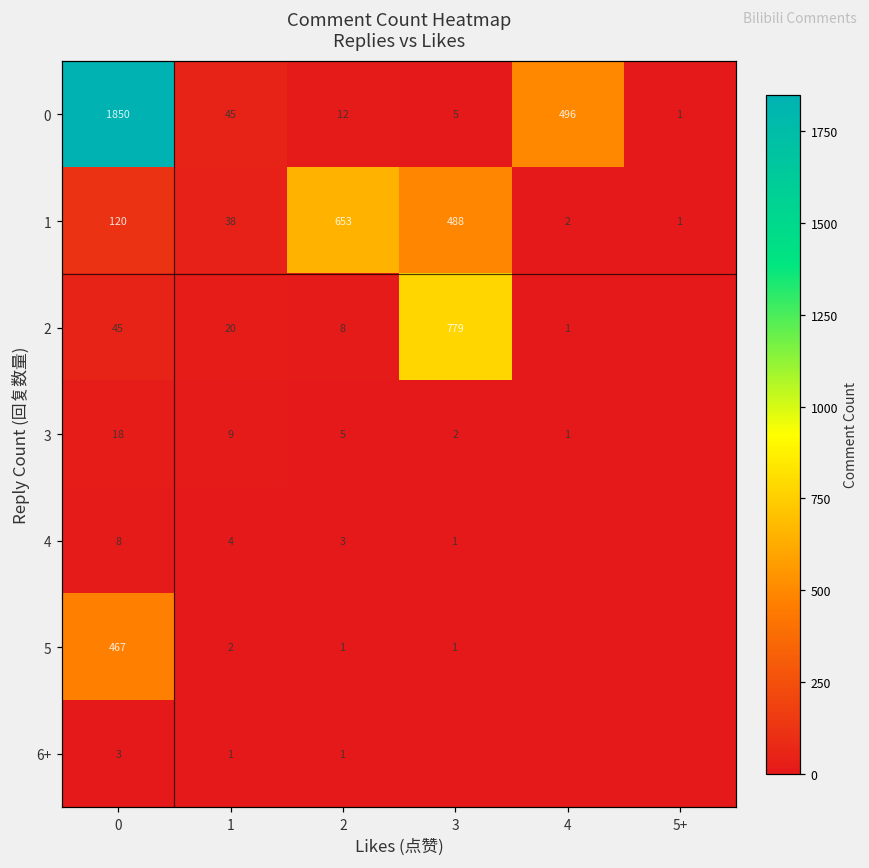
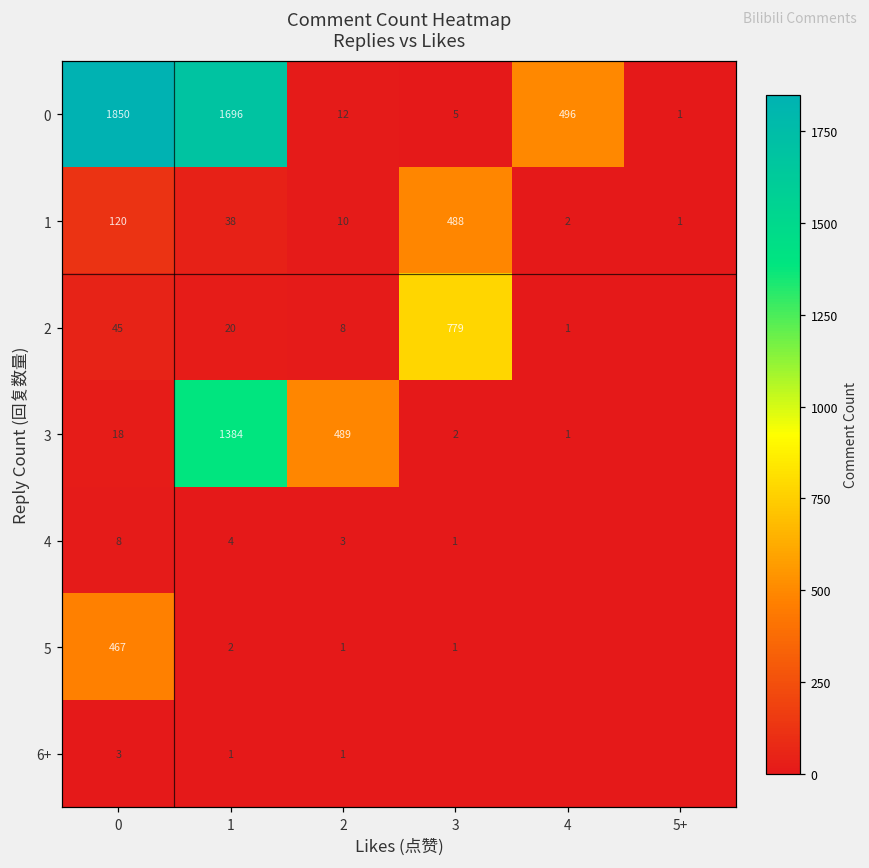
  {
    "0": {
      "0": 1850,
-     "1": 45,
+     "1": 1696,
      "2": 12,
      "3": 5,
      "4": 496,
      "5+": 1
    },
    "1": {
      "0": 120,
      "1": 38,
-     "2": 653,
+     "2": 10,
      "3": 488,
      "4": 2,
      "5+": 1
    },
    "2": {
      "0": 45,
      "1": 20,
      "2": 8,
      "3": 779,
      "4": 1
    },
    "3": {
      "0": 18,
-     "1": 9,
-     "2": 5,
+     "1": 1384,
+     "2": 489,
      "3": 2,
      "4": 1
    },
    "4": {
      "0": 8,
      "1": 4,
      "2": 3,
      "3": 1
    },
    "5": {
      "0": 467,
      "1": 2,
      "2": 1,
      "3": 1
    },
    "6+": {
      "0": 3,
      "1": 1,
      "2": 1
    }
  }
